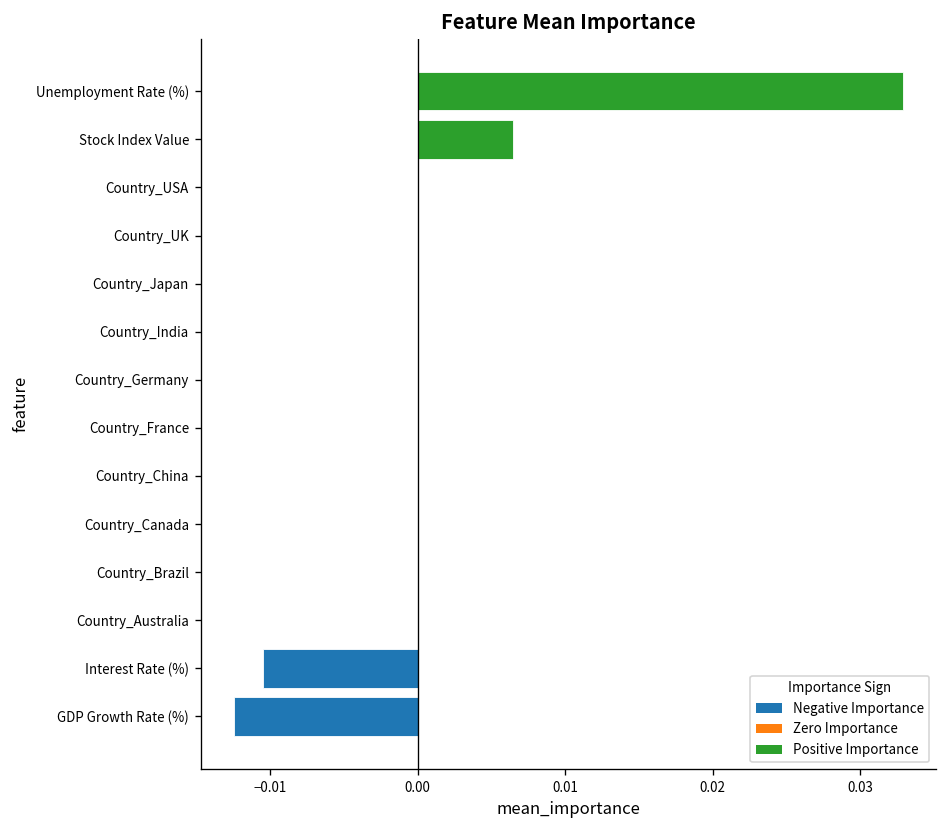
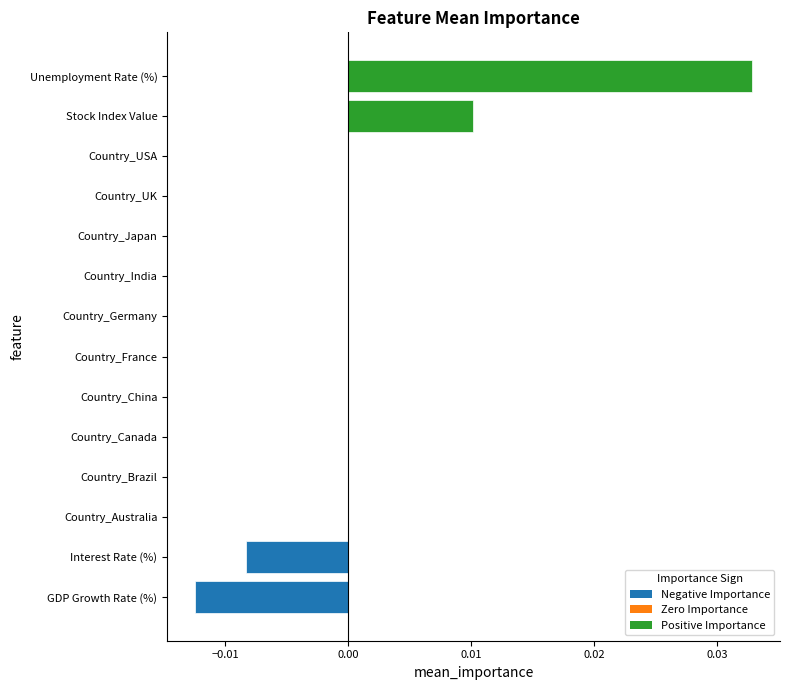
  {
    "Unemployment Rate (%)": 0.0329,
-   "Stock Index Value": 0.0065,
+   "Stock Index Value": 0.0102,
    "Country_USA": 0.0000,
    "Country_UK": 0.0000,
    "Country_Japan": 0.0000,
    "Country_India": 0.0000,
    "Country_Germany": 0.0000,
    "Country_France": 0.0000,
    "Country_China": 0.0000,
    "Country_Canada": 0.0000,
    "Country_Brazil": 0.0000,
    "Country_Australia": 0.0000,
-   "Interest Rate (%)": -0.0104,
+   "Interest Rate (%)": -0.0083,
    "GDP Growth Rate (%)": -0.0124
  }
